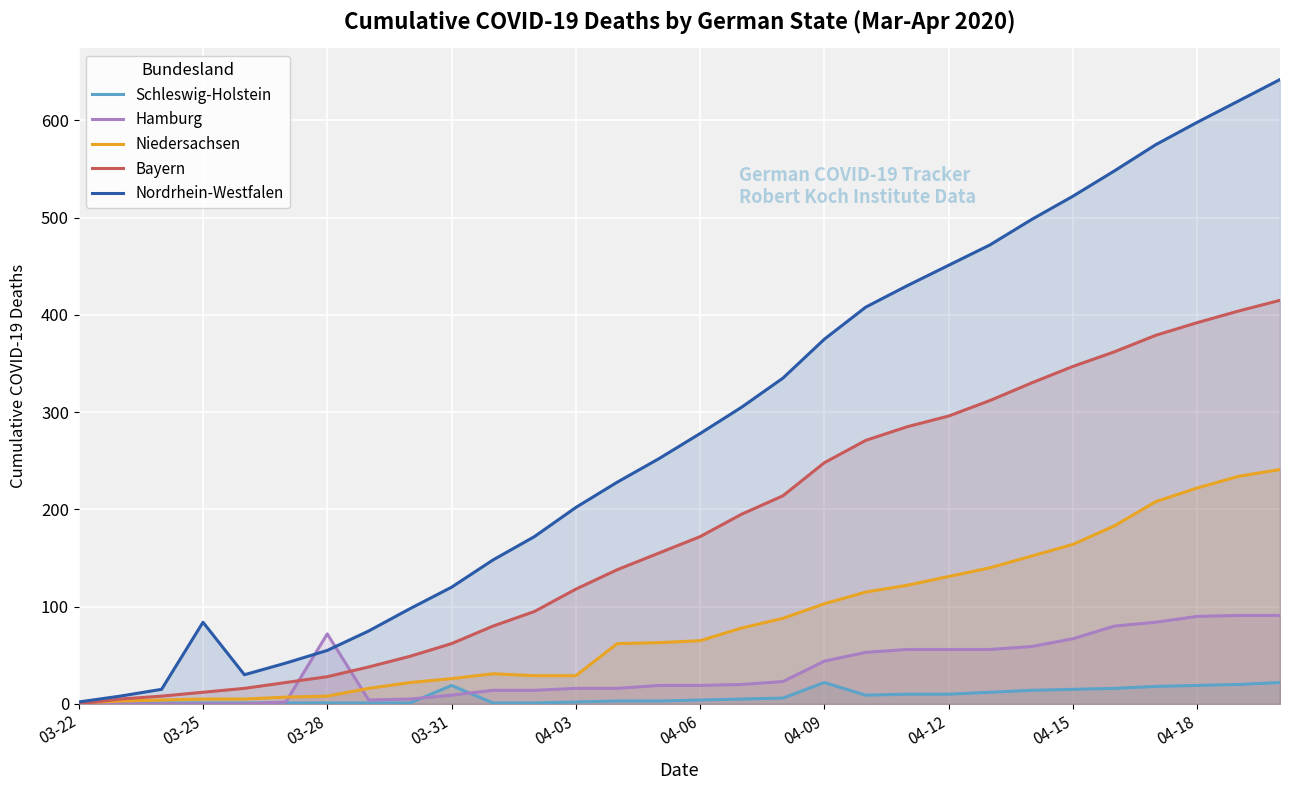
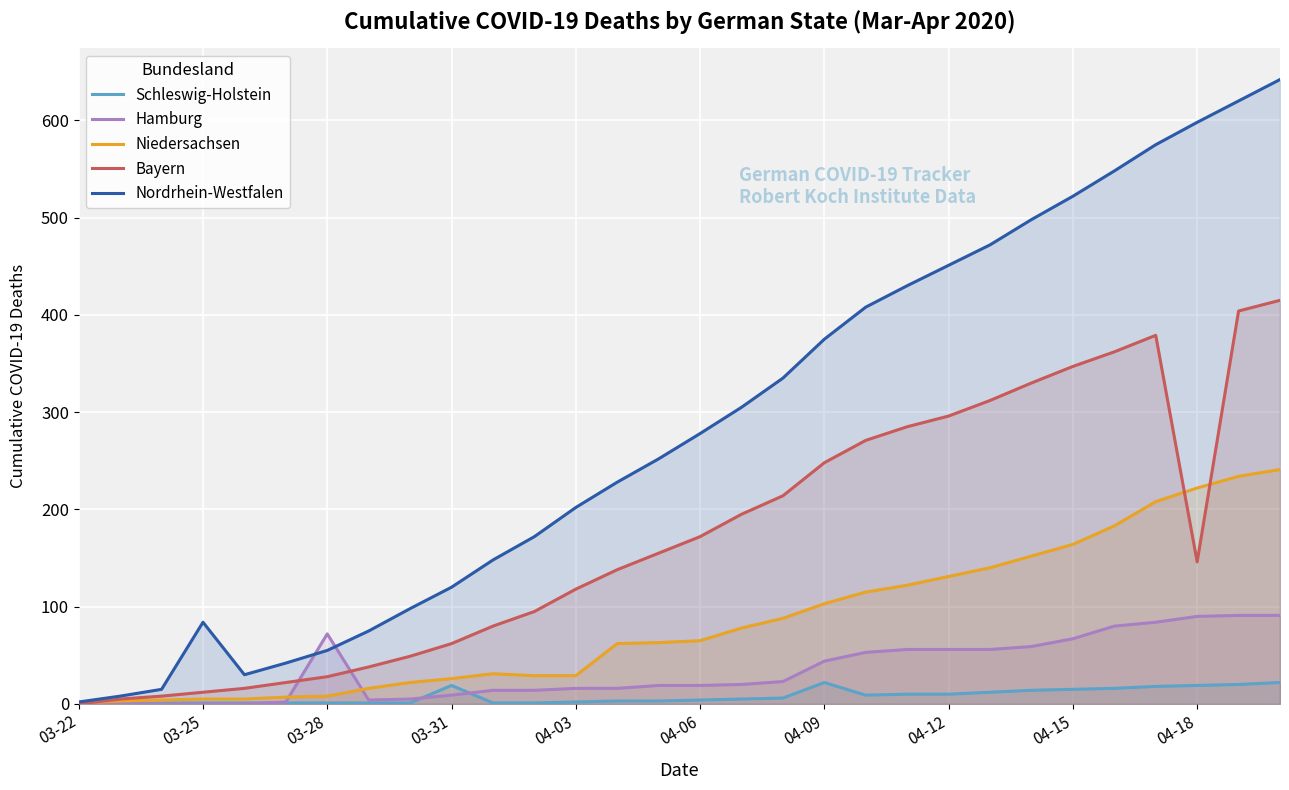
  {
    "Schleswig-Holstein": {
      "03-28": 0,
      "03-31": 20,
      "04-03": 0,
      "04-06": 0,
      "04-09": 20,
      "04-12": 10,
      "04-15": 20,
      "04-18": 20
    },
    "Hamburg": {
      "03-28": 70,
      "03-31": 10,
      "04-03": 20,
      "04-06": 20,
      "04-09": 40,
      "04-12": 60,
      "04-15": 70,
      "04-18": 90
    },
    "Niedersachsen": {
      "03-25": 10,
      "03-28": 10,
      "03-31": 30,
      "04-03": 30,
      "04-06": 70,
      "04-09": 100,
      "04-12": 130,
      "04-15": 160,
      "04-18": 220
    },
    "Bayern": {
      "03-25": 10,
      "03-28": 30,
      "03-31": 60,
      "04-03": 120,
      "04-06": 170,
      "04-09": 250,
      "04-12": 300,
      "04-15": 350,
-     "04-18": 390
+     "04-18": 150
    },
    "Nordrhein-Westfalen": {
      "03-25": 80,
      "03-28": 60,
      "03-31": 120,
      "04-03": 200,
      "04-06": 280,
      "04-09": 380,
      "04-12": 450,
      "04-15": 520,
      "04-18": 600
    }
  }
